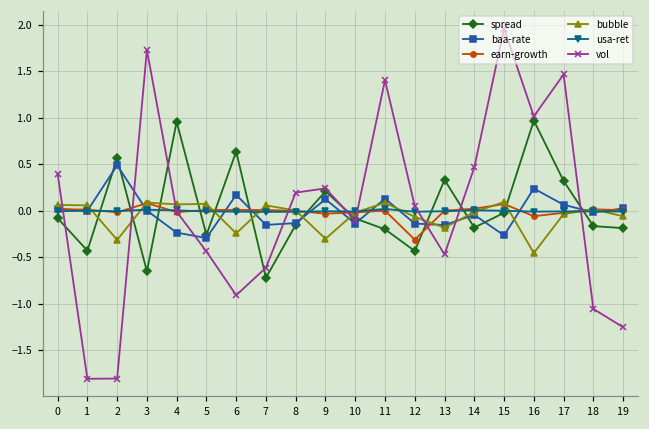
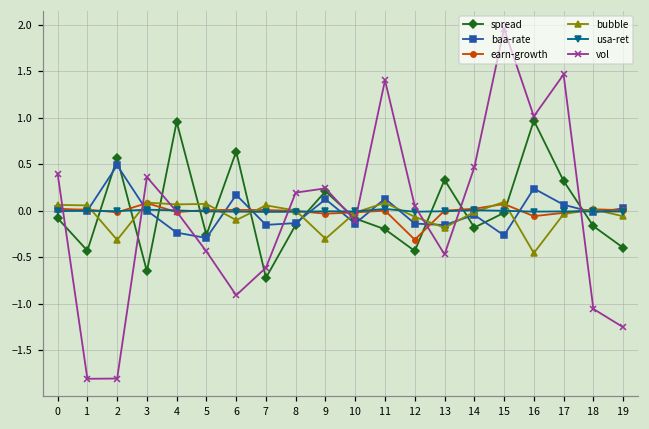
  {
    "spread": {
      "0": -0.1,
      "1": -0.4,
      "2": 0.6,
      "3": -0.6,
      "4": 1.0,
      "5": -0.3,
      "6": 0.6,
      "7": -0.7,
      "9": 0.2,
      "11": -0.2,
      "12": -0.4,
      "13": 0.3,
      "14": -0.2,
      "16": 1.0,
      "17": 0.3,
      "18": -0.2,
-     "19": -0.2
+     "19": -0.4
    },
    "earn-growth": {
      "12": -0.3,
      "16": -0.1
    },
    "bubble": {
      "0": 0.1,
      "1": 0.1,
      "2": -0.3,
      "4": 0.1,
      "5": 0.1,
-     "6": -0.2,
+     "6": -0.1,
      "7": 0.1,
      "9": -0.3,
      "11": 0.1,
      "12": -0.1,
      "16": -0.5,
      "19": -0.1
    },
    "vol": {
      "0": 0.4,
      "1": -1.8,
      "2": -1.8,
-     "3": 1.7,
+     "3": 0.4,
      "5": -0.4,
      "6": -0.9,
      "7": -0.6,
      "8": 0.2,
      "9": 0.2,
      "11": 1.4,
      "12": 0.1,
      "13": -0.5,
      "14": 0.5,
      "16": 1.0,
      "17": 1.5,
      "18": -1.1,
      "19": -1.2
    }
  }
